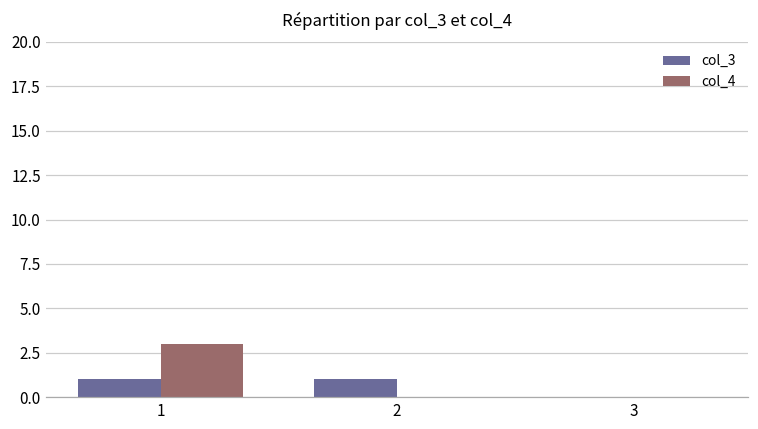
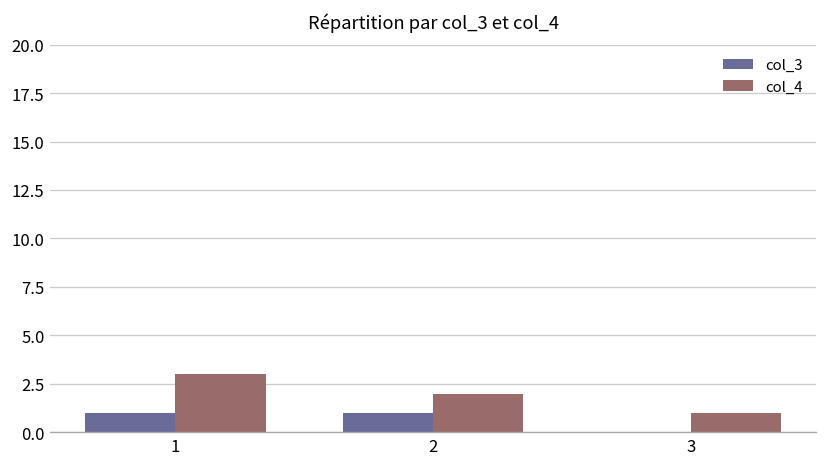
  {
    "col_3": {
      "1": 1,
      "2": 1,
      "3": 0
    },
    "col_4": {
      "1": 3,
-     "2": 0,
-     "3": 0
+     "2": 2,
+     "3": 1
    }
  }
